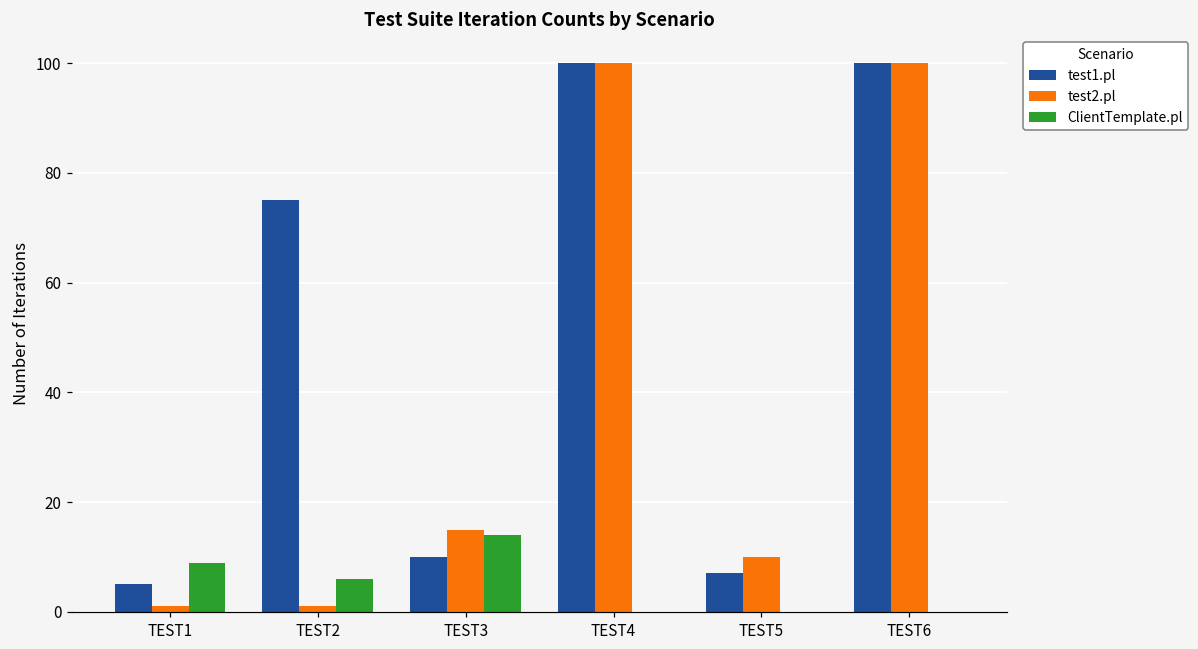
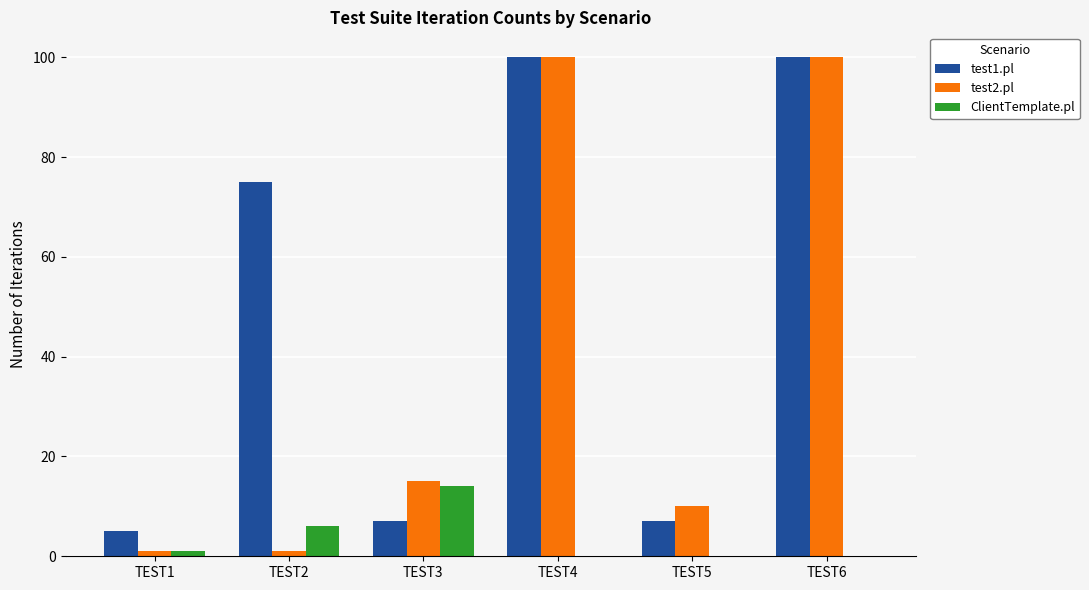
  {
    "test1.pl": {
      "TEST1": 5,
      "TEST2": 75,
-     "TEST3": 10,
+     "TEST3": 7,
      "TEST4": 100,
      "TEST5": 7,
      "TEST6": 100
    },
    "test2.pl": {
      "TEST1": 1,
      "TEST2": 1,
      "TEST3": 15,
      "TEST4": 100,
      "TEST5": 10,
      "TEST6": 100
    },
    "ClientTemplate.pl": {
-     "TEST1": 9,
+     "TEST1": 1,
      "TEST2": 6,
      "TEST3": 14,
      "TEST4": 0,
      "TEST5": 0,
      "TEST6": 0
    }
  }
